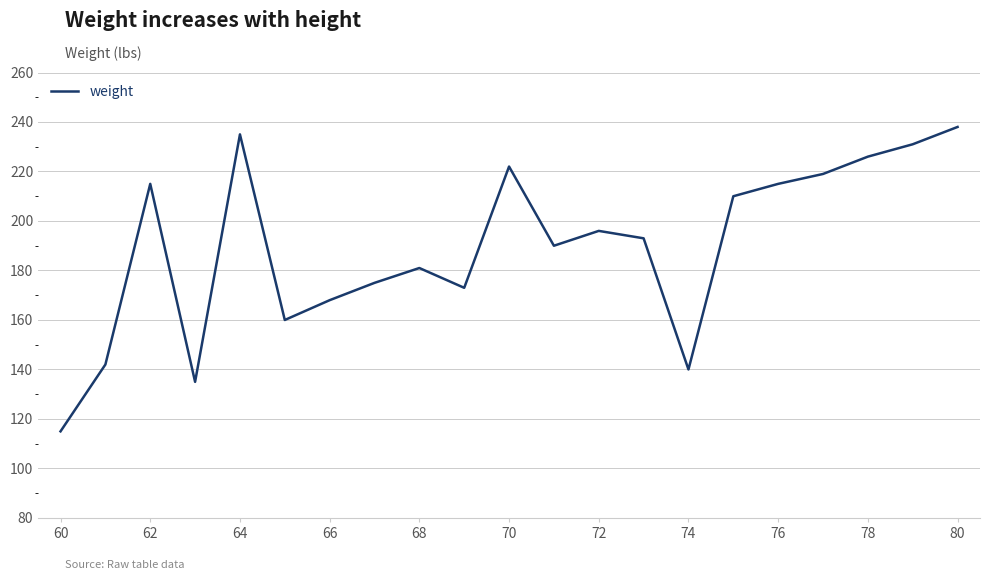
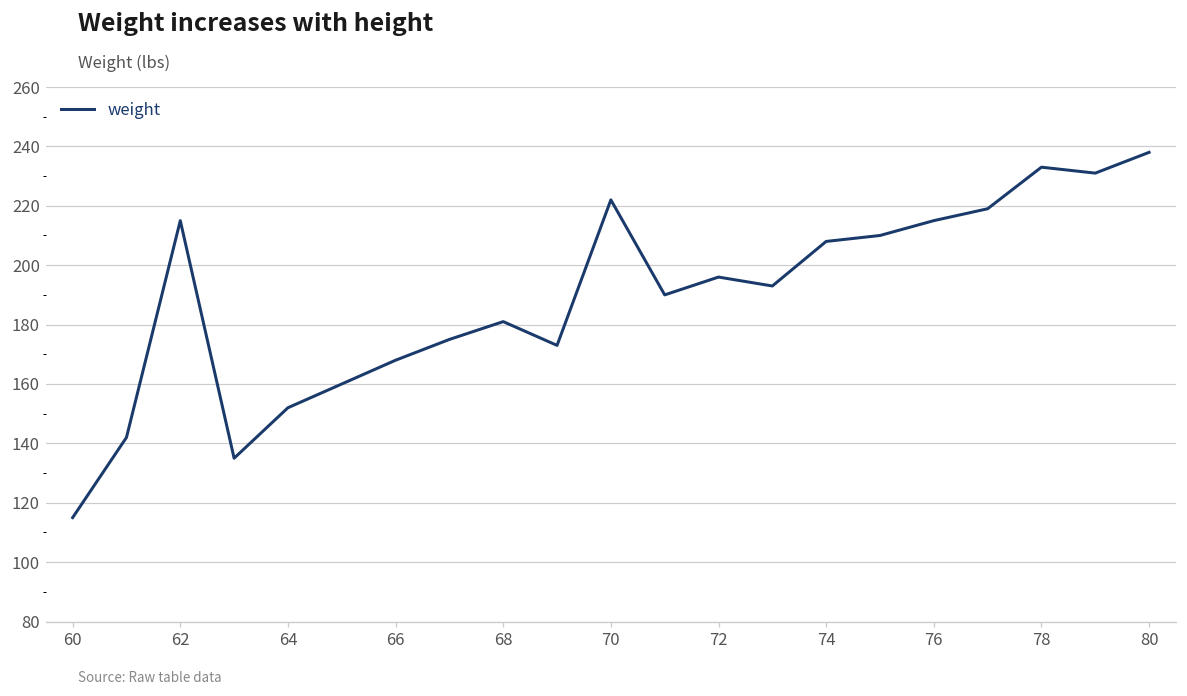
  {
    "60": 115,
    "62": 215,
-   "64": 235,
+   "64": 152,
    "66": 168,
    "68": 181,
    "70": 222,
    "72": 196,
-   "74": 140,
+   "74": 208,
    "76": 215,
-   "78": 226,
+   "78": 233,
    "80": 238
  }
